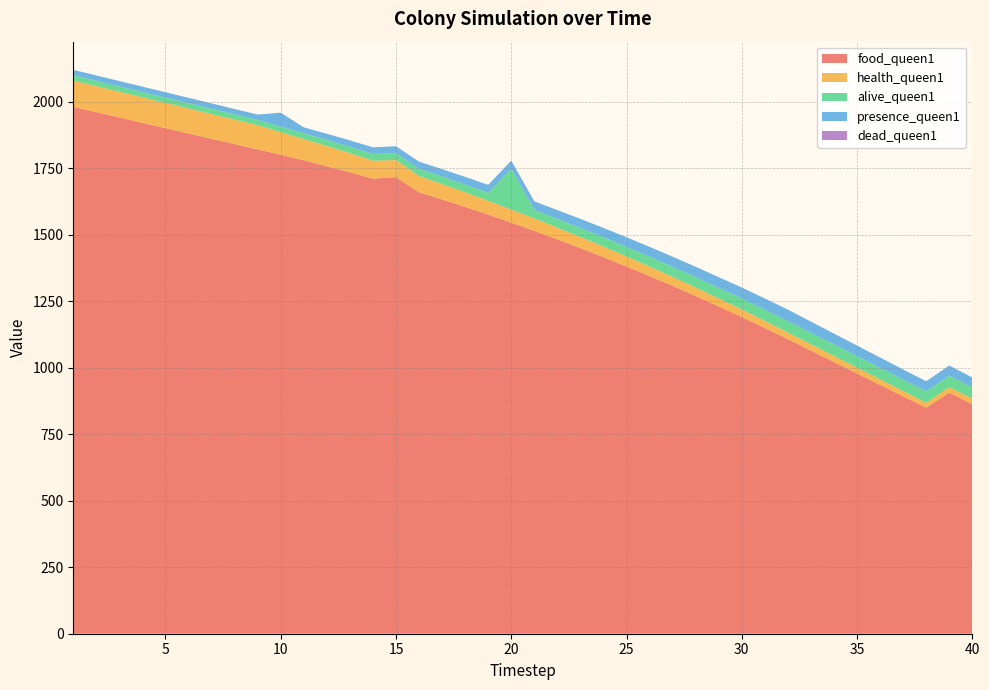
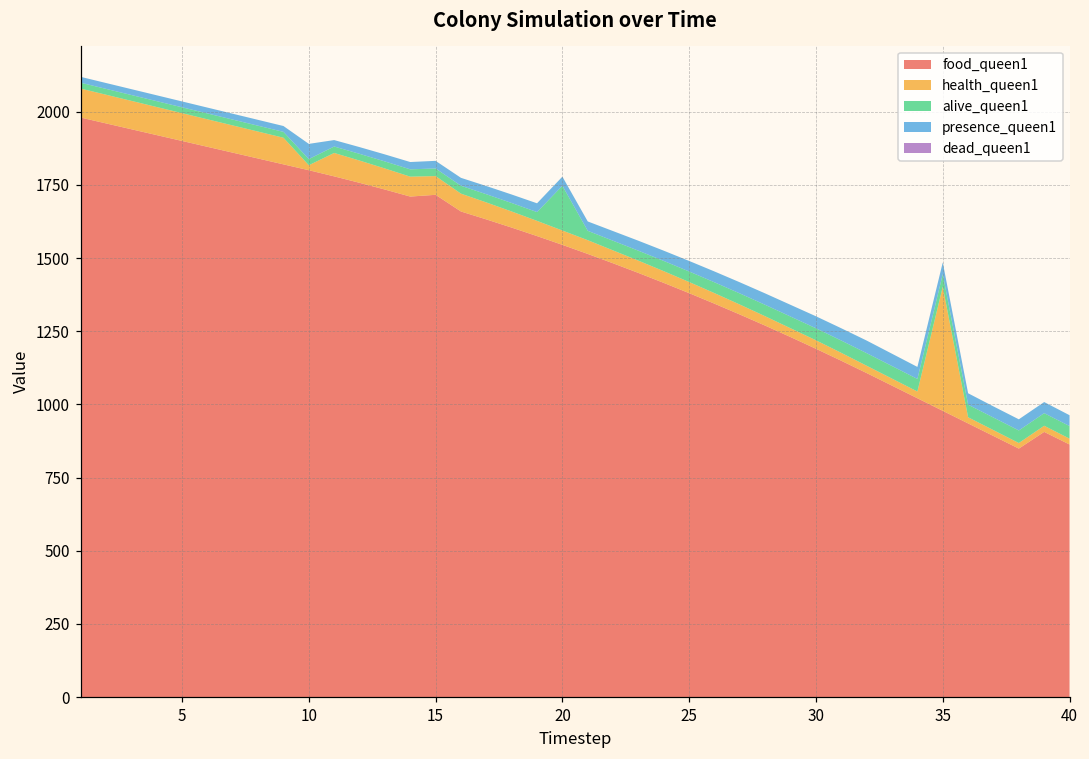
  {
    "food_queen1": {
      "5": 1900,
      "10": 1800,
      "15": 1720,
      "20": 1550,
      "25": 1380,
      "30": 1190,
      "35": 980,
      "40": 860
    },
    "health_queen1": {
      "5": 100,
-     "10": 90,
+     "10": 20,
      "15": 60,
      "20": 50,
      "25": 40,
      "30": 30,
-     "35": 20,
+     "35": 420,
      "40": 20
    },
    "alive_queen1": {
      "5": 20,
      "10": 20,
      "15": 30,
      "20": 150,
      "25": 40,
      "30": 40,
      "35": 40,
      "40": 40
    }
  }
